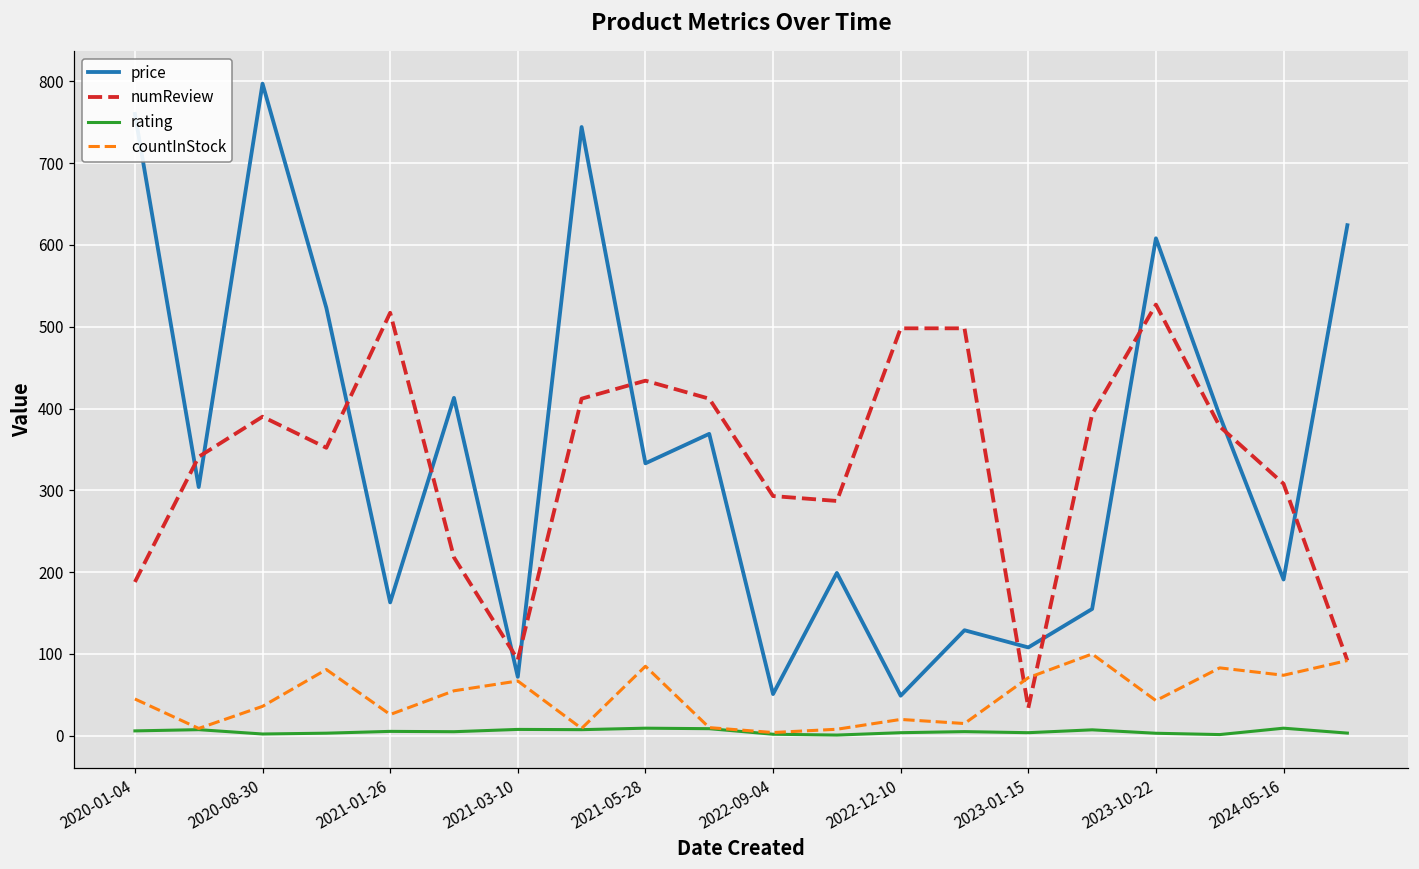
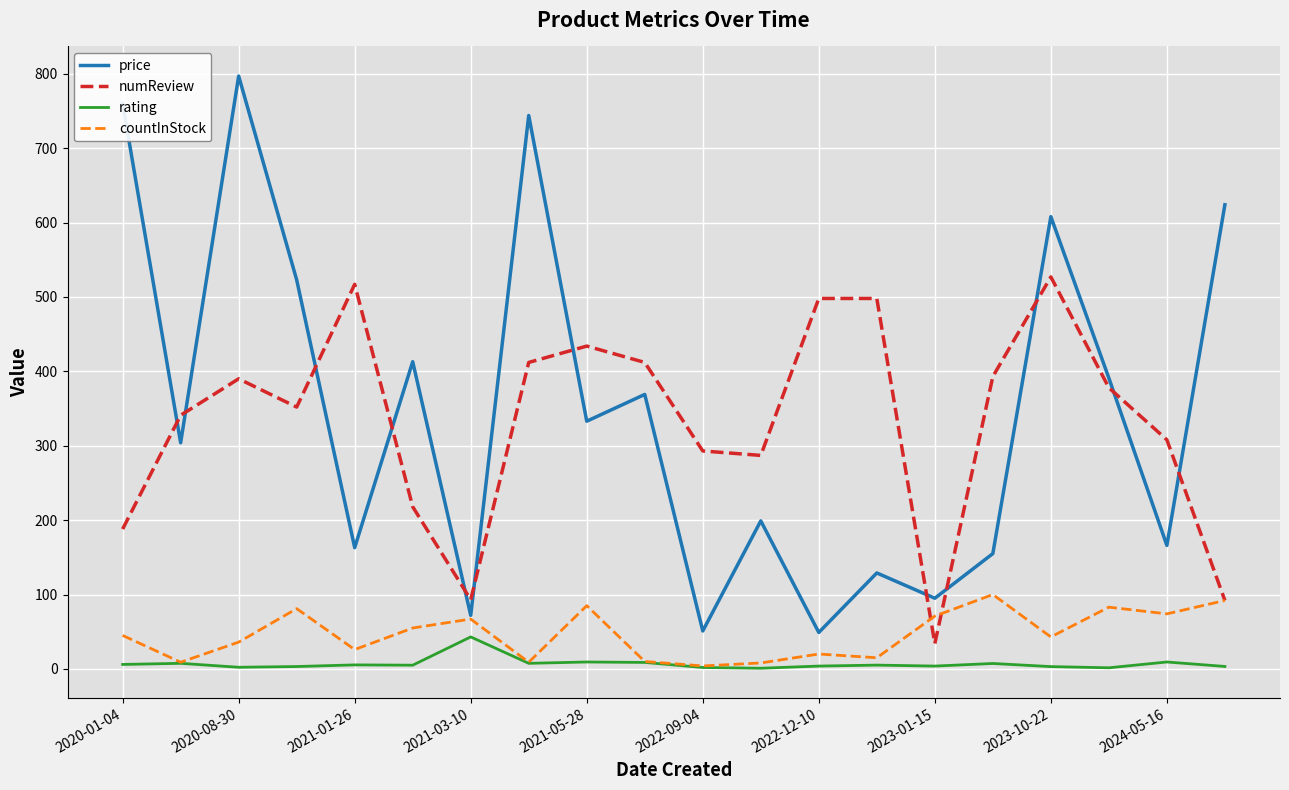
  {
    "price": {
      "2021-01-26": 160,
      "2021-03-10": 70,
      "2021-05-28": 330,
      "2022-09-04": 50,
-     "2023-01-15": 110,
+     "2023-01-15": 100,
      "2023-10-22": 610,
-     "2024-05-16": 190
+     "2024-05-16": 170
    },
    "numReview": {
      "2021-01-26": 520,
      "2021-03-10": 90,
      "2021-05-28": 430,
      "2022-09-04": 290,
      "2023-01-15": 30,
      "2023-10-22": 530,
      "2024-05-16": 310
    },
    "rating": {
      "2021-01-26": 10,
-     "2021-03-10": 10,
+     "2021-03-10": 40,
      "2021-05-28": 10,
      "2023-01-15": 0,
      "2023-10-22": 0,
      "2024-05-16": 10
    },
    "countInStock": {
      "2021-01-26": 30,
      "2021-03-10": 70,
      "2021-05-28": 90,
      "2023-01-15": 70,
      "2023-10-22": 40,
      "2024-05-16": 70
    }
  }
